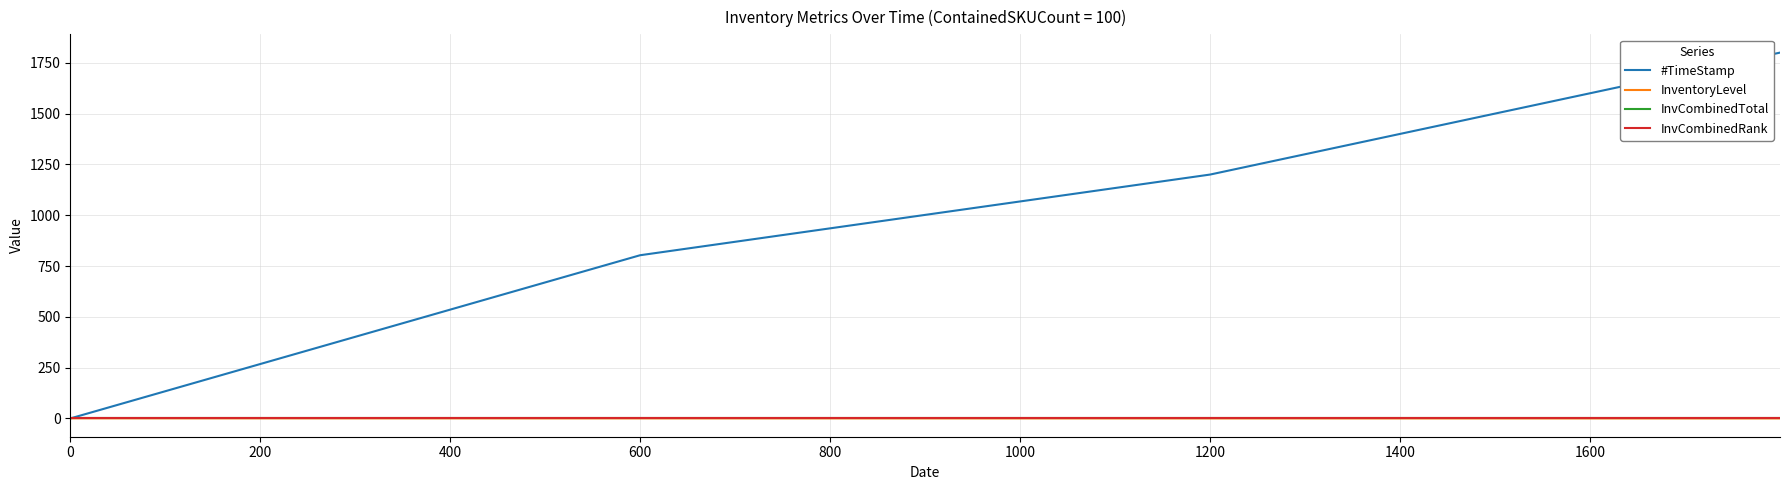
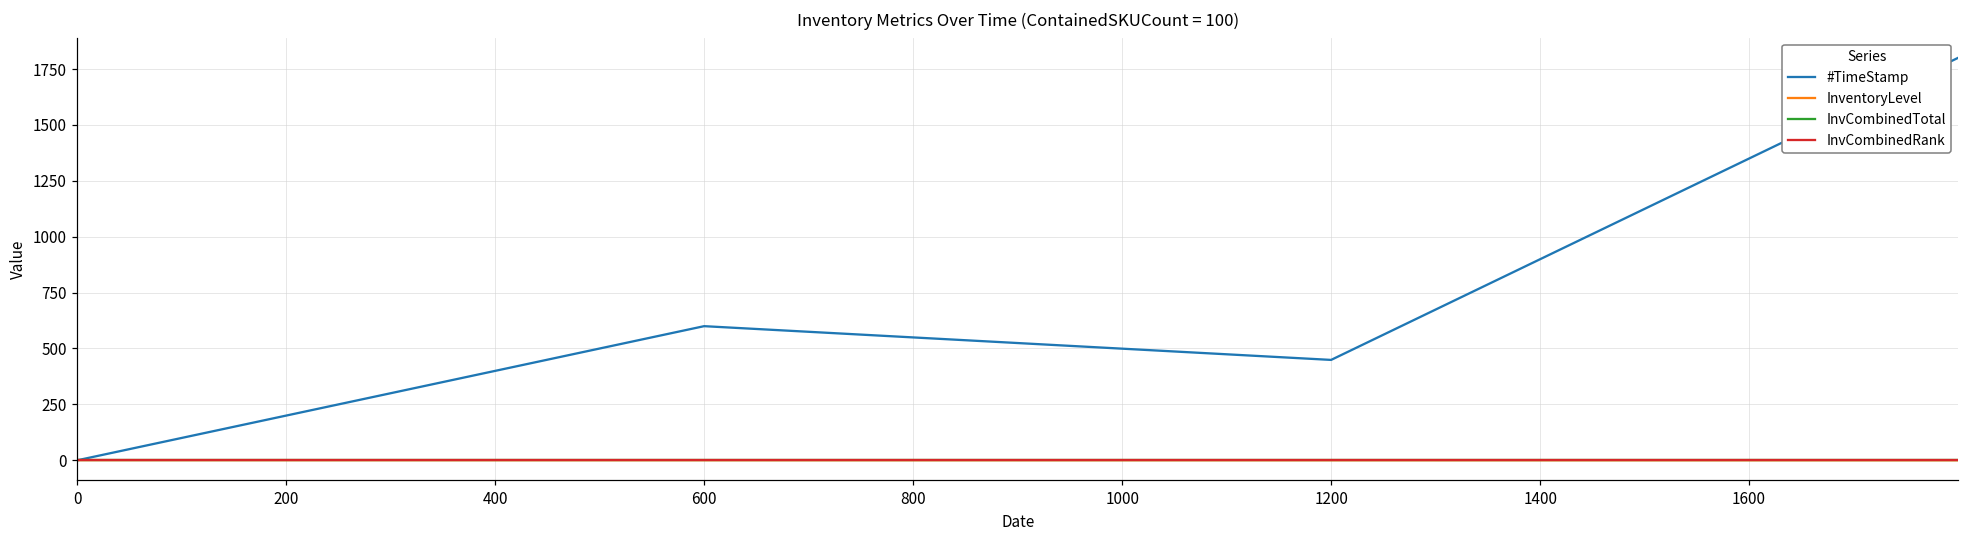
  {
    "#TimeStamp": {
-     "600": 800,
-     "1200": 1200
+     "600": 600,
+     "1200": 450
    },
    "InvCombinedRank": {
      "600": 0,
      "1200": 0
    }
  }
